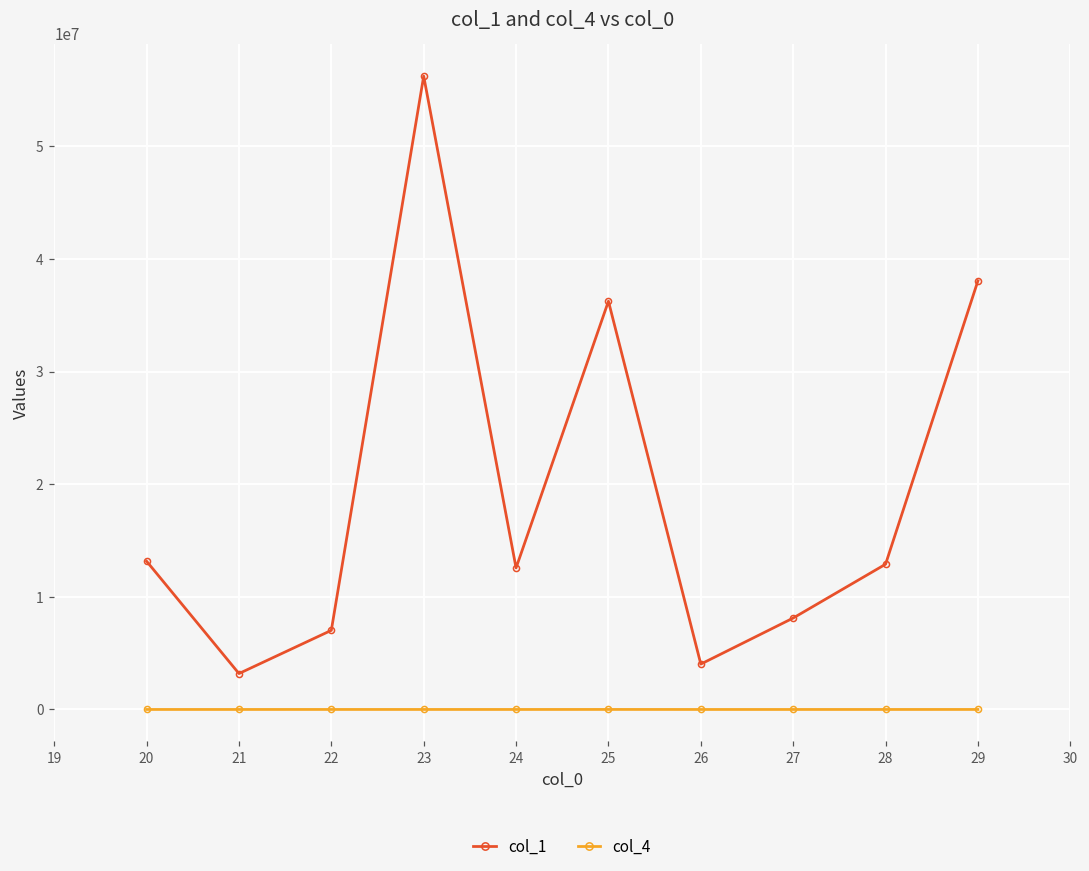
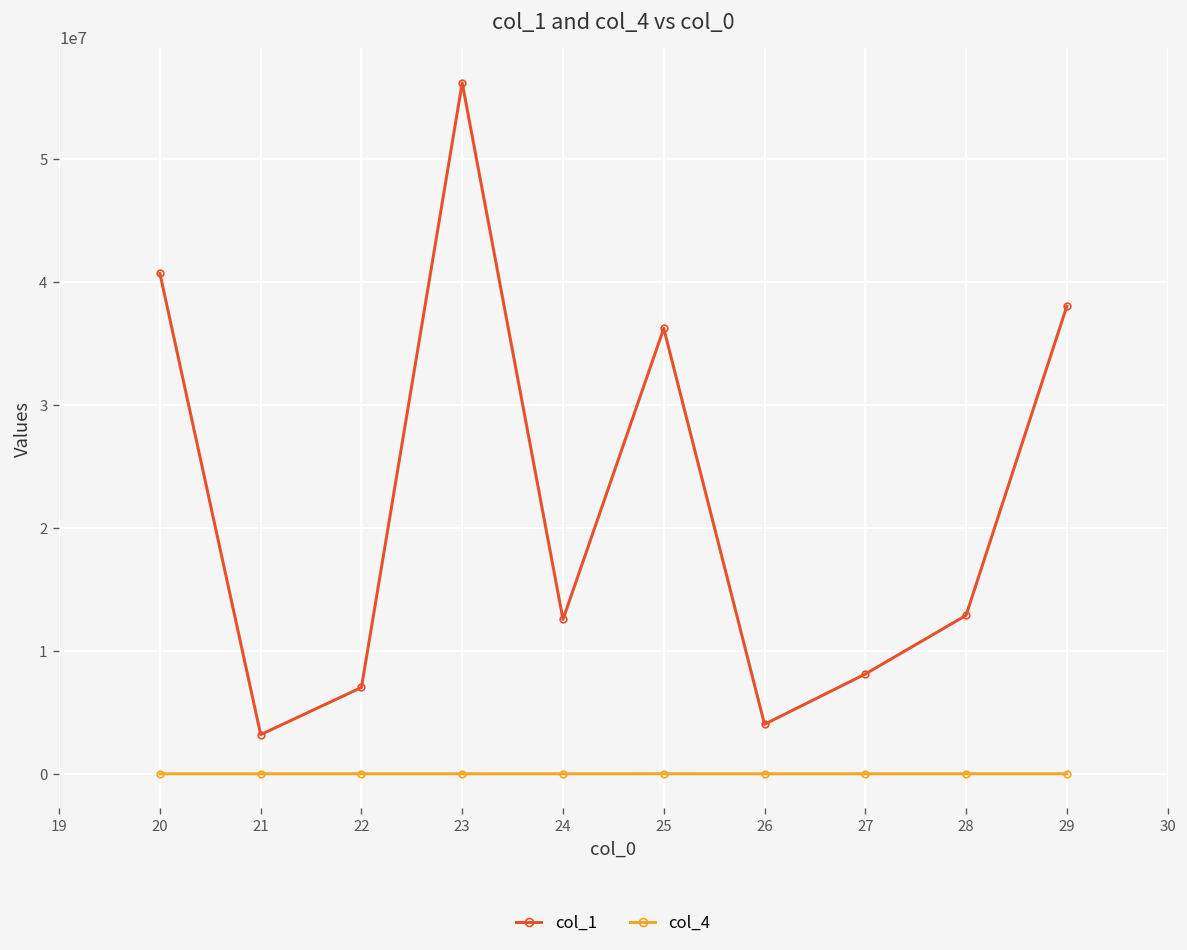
  {
    "col_1": {
-     "20": 13200000,
+     "20": 40700000,
      "21": 3200000,
      "22": 7000000,
      "23": 56200000,
      "24": 12600000,
      "25": 36300000,
      "26": 4000000,
      "27": 8100000,
      "28": 12900000,
      "29": 38100000
    },
    "col_4": {
      "20": 0,
      "21": 0,
      "22": 0,
      "23": 0,
      "24": 0,
      "25": 0,
      "26": 0,
      "27": 0,
      "28": 0,
      "29": 0
    }
  }
